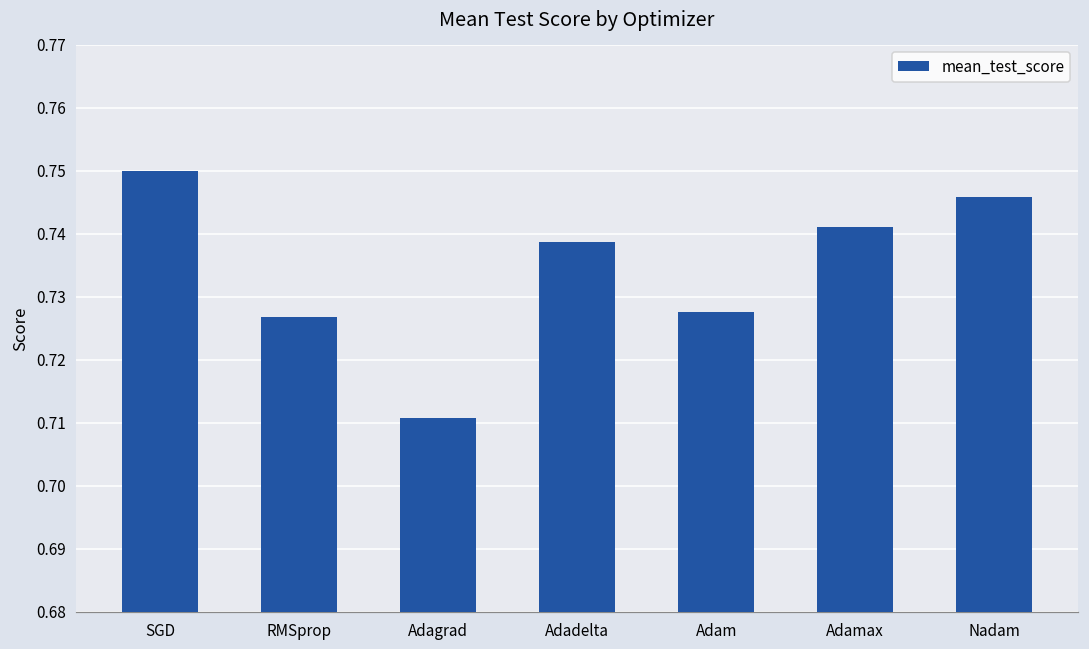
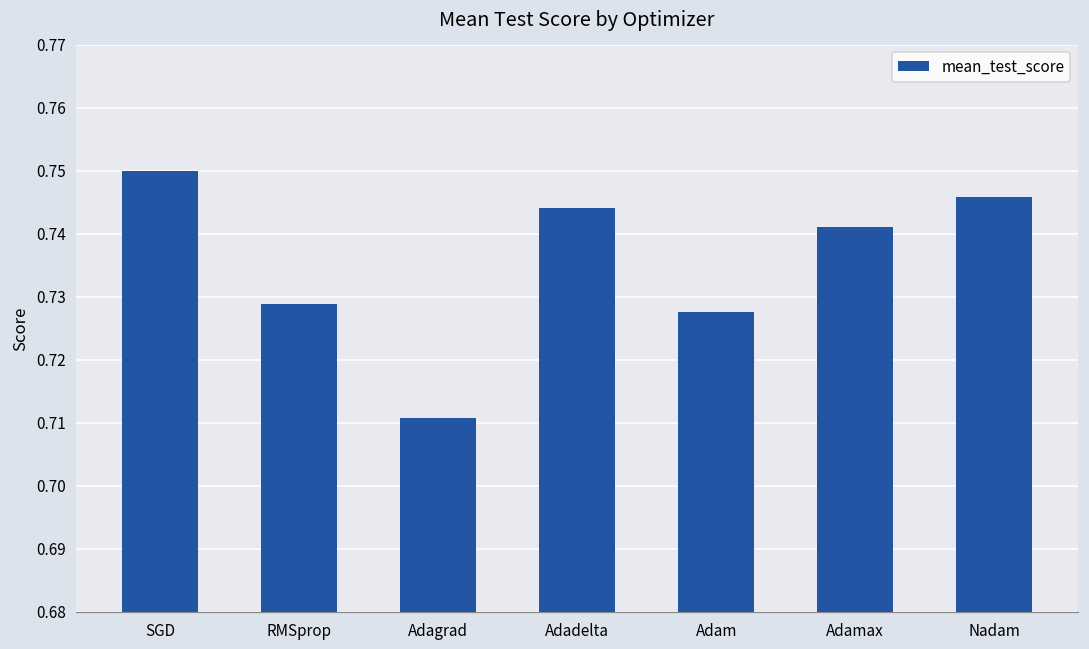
  {
    "SGD": 0.750,
-   "RMSprop": 0.727,
+   "RMSprop": 0.729,
    "Adagrad": 0.711,
-   "Adadelta": 0.739,
+   "Adadelta": 0.744,
    "Adam": 0.728,
    "Adamax": 0.741,
    "Nadam": 0.746
  }
